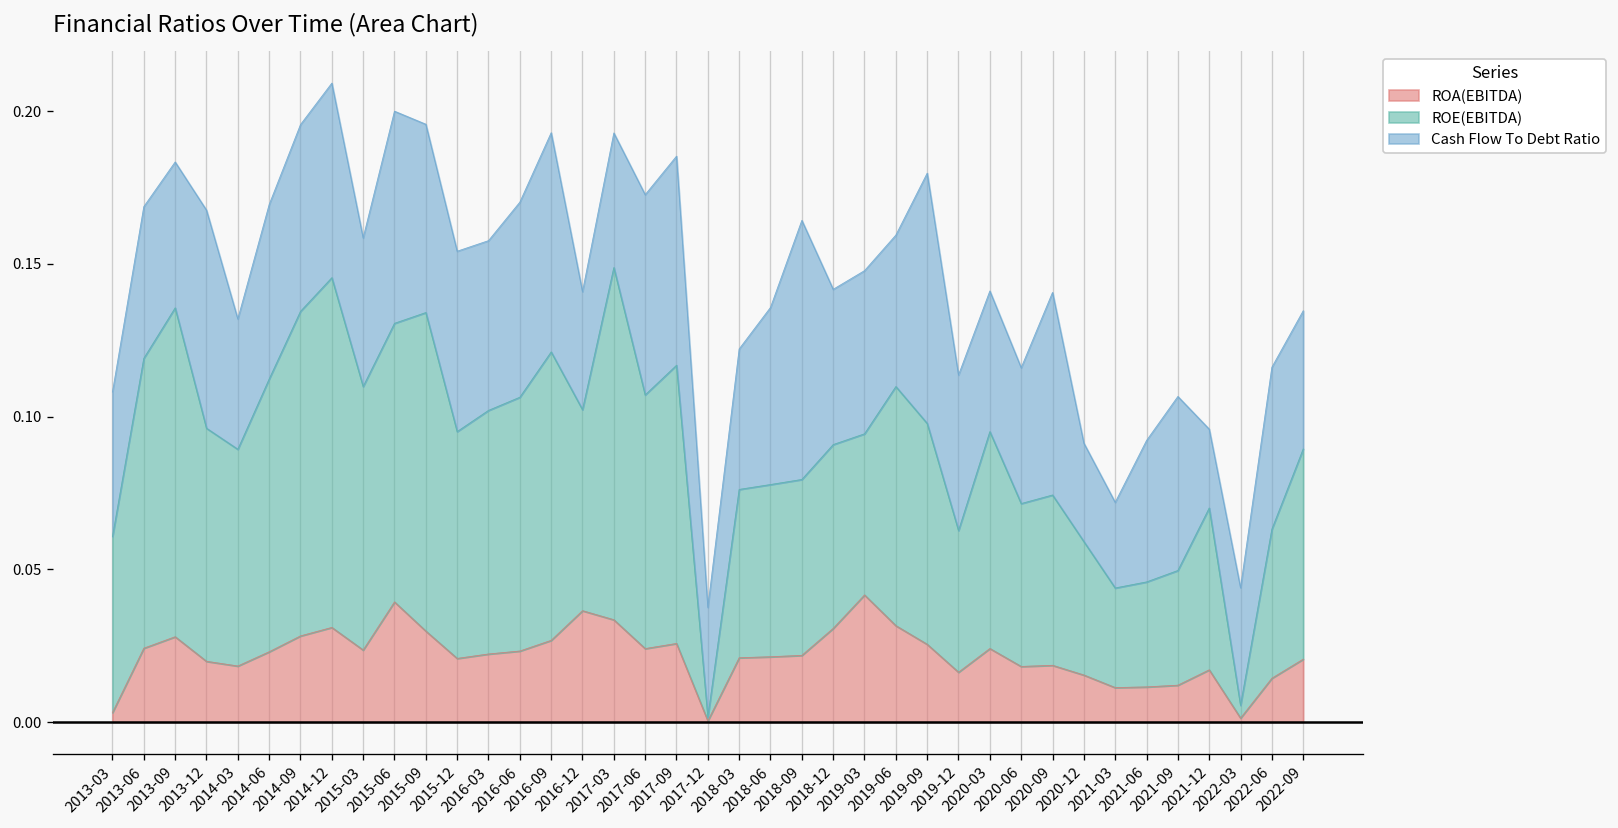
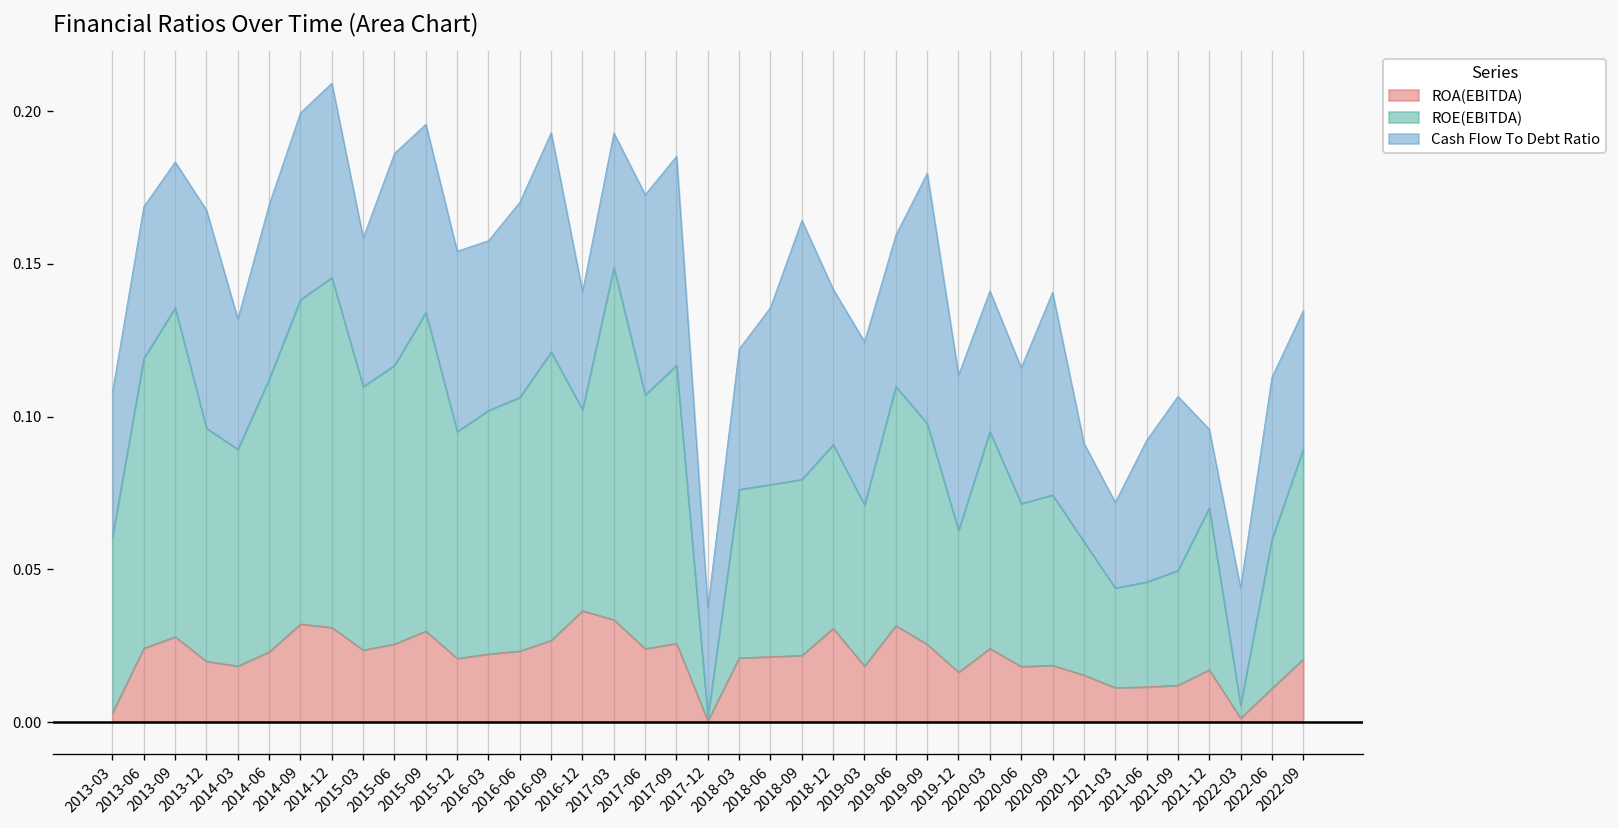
  {
    "ROA(EBITDA)": {
      "2013-03": 0.003,
      "2013-06": 0.024,
      "2013-09": 0.028,
      "2013-12": 0.020,
      "2014-03": 0.018,
      "2014-06": 0.023,
-     "2014-09": 0.028,
+     "2014-09": 0.032,
      "2014-12": 0.031,
      "2015-03": 0.024,
-     "2015-06": 0.039,
+     "2015-06": 0.026,
      "2015-09": 0.030,
      "2015-12": 0.021,
      "2016-03": 0.022,
      "2016-06": 0.023,
      "2016-09": 0.027,
      "2016-12": 0.036,
      "2017-03": 0.033,
      "2017-06": 0.024,
      "2017-09": 0.026,
      "2017-12": 0.000,
      "2018-03": 0.021,
      "2018-06": 0.021,
      "2018-09": 0.022,
      "2018-12": 0.031,
-     "2019-03": 0.042,
+     "2019-03": 0.018,
      "2019-06": 0.032,
      "2019-09": 0.025,
      "2019-12": 0.016,
      "2020-03": 0.024,
      "2020-06": 0.018,
      "2020-09": 0.019,
      "2020-12": 0.015,
      "2021-03": 0.011,
      "2021-06": 0.011,
      "2021-09": 0.012,
      "2021-12": 0.017,
      "2022-03": 0.001,
-     "2022-06": 0.014,
+     "2022-06": 0.011,
      "2022-09": 0.021
    }
  }
